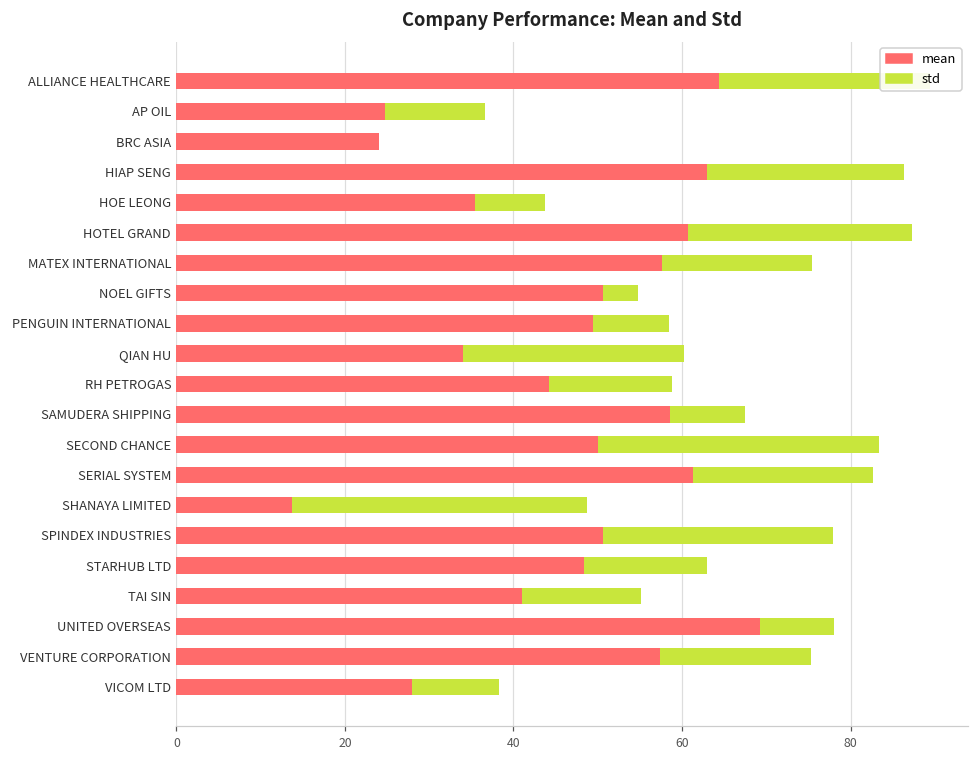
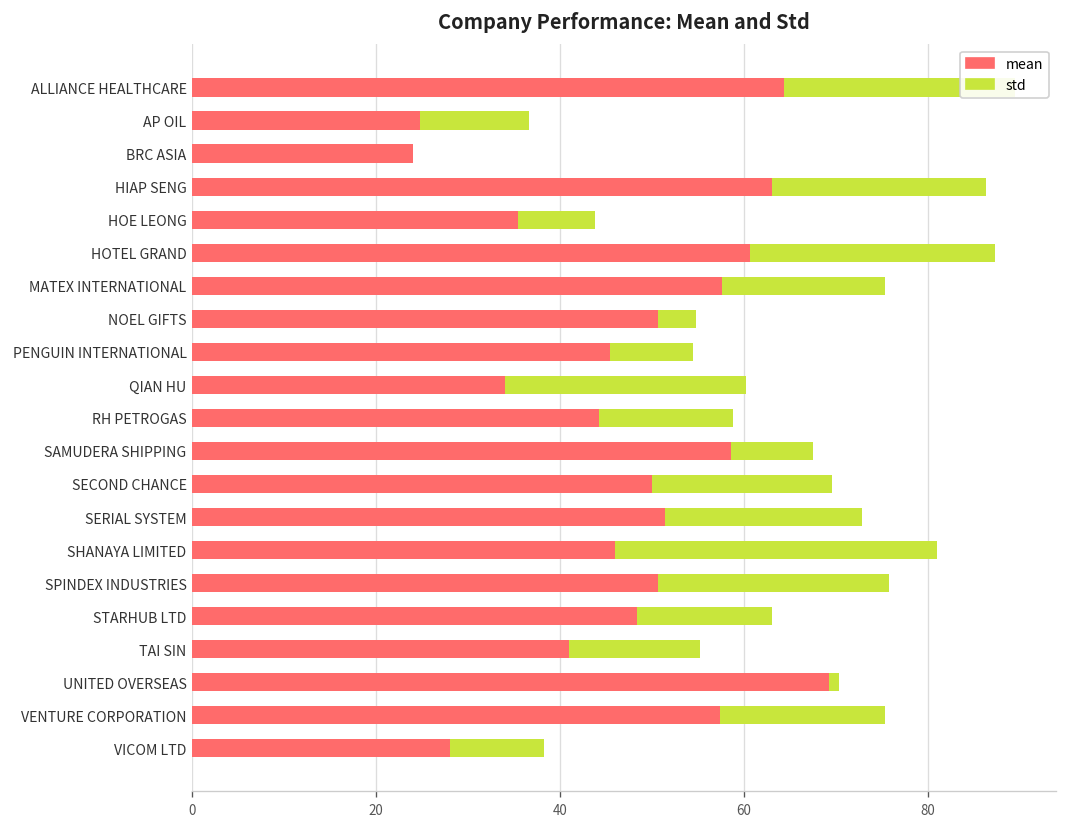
  {
    "mean": {
      "ALLIANCE HEALTHCARE": 64,
      "AP OIL": 25,
      "BRC ASIA": 24,
      "HIAP SENG": 63,
      "HOE LEONG": 35,
      "HOTEL GRAND": 61,
      "MATEX INTERNATIONAL": 58,
      "NOEL GIFTS": 51,
-     "PENGUIN INTERNATIONAL": 49,
+     "PENGUIN INTERNATIONAL": 45,
      "QIAN HU": 34,
      "RH PETROGAS": 44,
      "SAMUDERA SHIPPING": 59,
      "SECOND CHANCE": 50,
-     "SERIAL SYSTEM": 61,
-     "SHANAYA LIMITED": 14,
+     "SERIAL SYSTEM": 51,
+     "SHANAYA LIMITED": 46,
      "SPINDEX INDUSTRIES": 51,
      "STARHUB LTD": 48,
      "TAI SIN": 41,
      "UNITED OVERSEAS": 69,
      "VENTURE CORPORATION": 57,
      "VICOM LTD": 28
    },
    "std": {
      "AP OIL": 12,
      "BRC ASIA": 0,
      "HIAP SENG": 23,
      "HOE LEONG": 8,
      "HOTEL GRAND": 27,
      "MATEX INTERNATIONAL": 18,
      "NOEL GIFTS": 4,
      "PENGUIN INTERNATIONAL": 9,
      "QIAN HU": 26,
      "RH PETROGAS": 15,
      "SAMUDERA SHIPPING": 9,
-     "SECOND CHANCE": 33,
+     "SECOND CHANCE": 20,
      "SERIAL SYSTEM": 21,
      "SHANAYA LIMITED": 35,
-     "SPINDEX INDUSTRIES": 27,
+     "SPINDEX INDUSTRIES": 25,
      "STARHUB LTD": 15,
      "TAI SIN": 14,
-     "UNITED OVERSEAS": 9,
+     "UNITED OVERSEAS": 1,
      "VENTURE CORPORATION": 18,
      "VICOM LTD": 10
    }
  }
